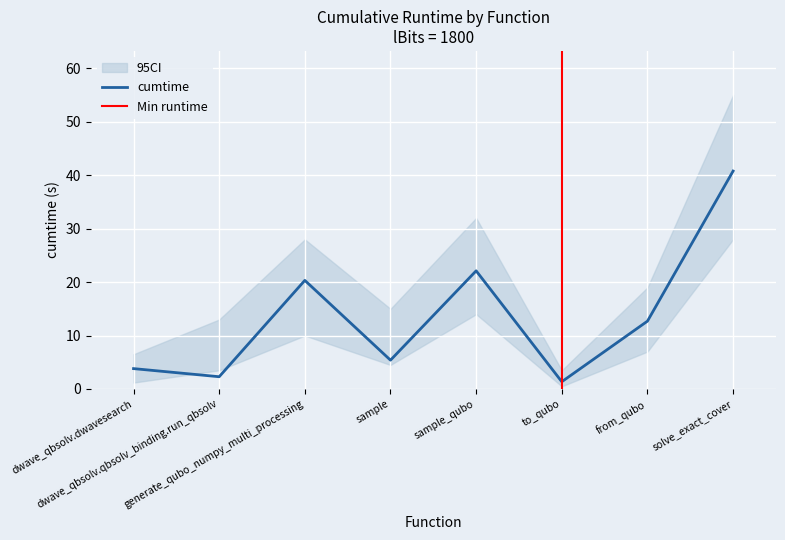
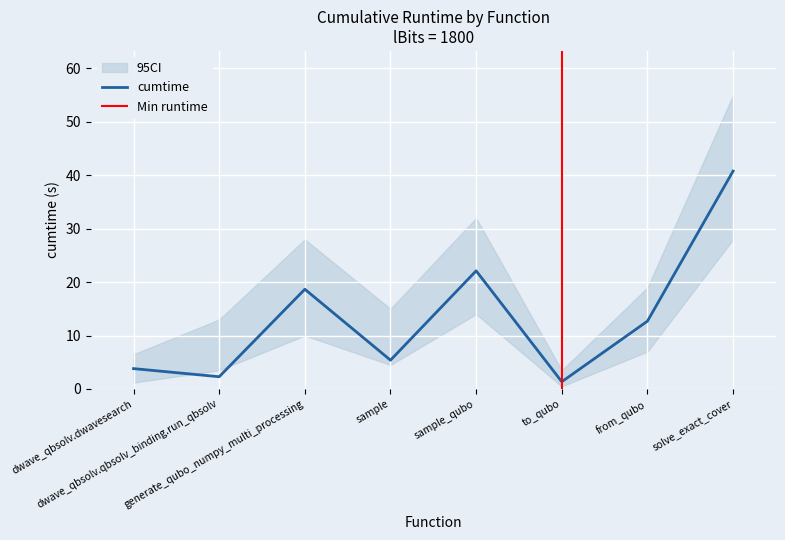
  {
    "cumtime": {
      "dwave_qbsolv.dwavesearch": 4,
      "dwave_qbsolv.qbsolv_binding.run_qbsolv": 2,
-     "generate_qubo_numpy_multi_processing": 20,
+     "generate_qubo_numpy_multi_processing": 19,
      "sample": 5,
      "sample_qubo": 22,
      "to_qubo": 1,
      "from_qubo": 13,
      "solve_exact_cover": 41
    }
  }
